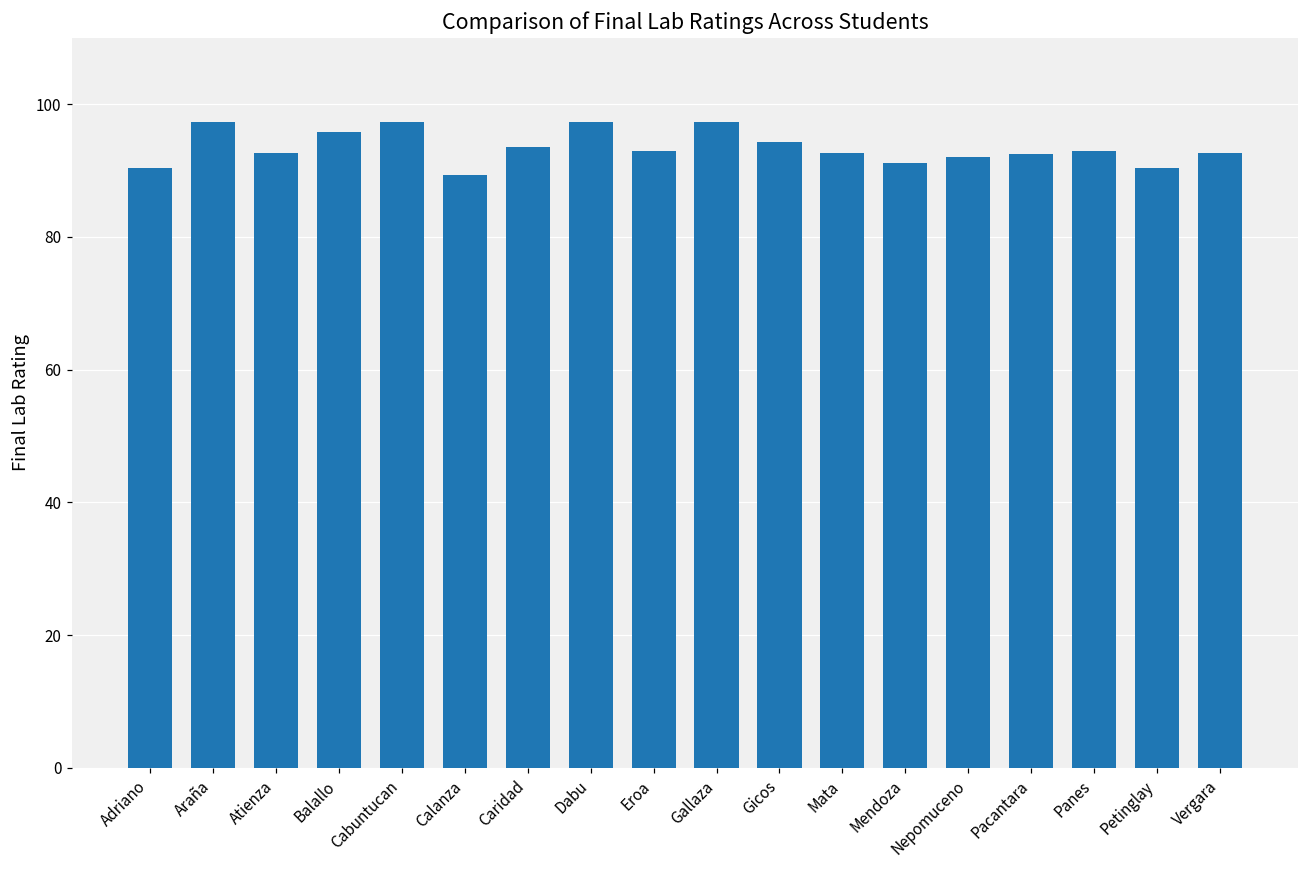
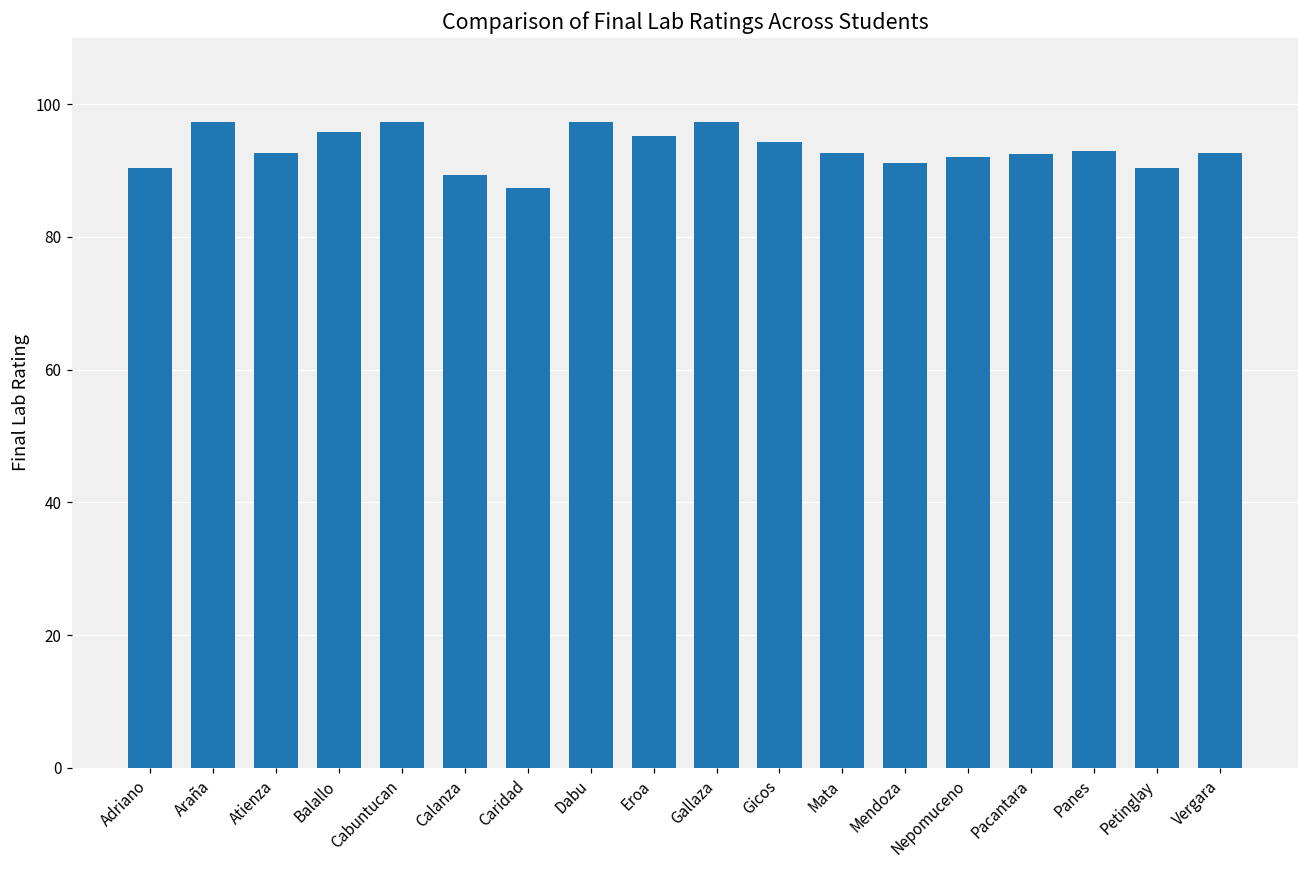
  {
    "Adriano": 90,
    "Araña": 97,
    "Atienza": 93,
    "Balallo": 96,
    "Cabuntucan": 97,
    "Calanza": 89,
-   "Caridad": 94,
+   "Caridad": 87,
    "Dabu": 97,
-   "Eroa": 93,
+   "Eroa": 95,
    "Gallaza": 97,
    "Gicos": 94,
    "Mata": 93,
    "Mendoza": 91,
    "Nepomuceno": 92,
    "Pacantara": 92,
    "Panes": 93,
    "Petinglay": 90,
    "Vergara": 93
  }
